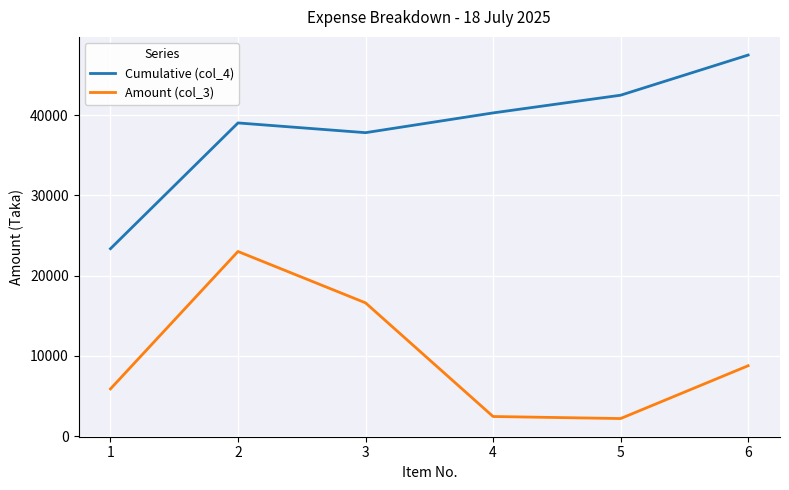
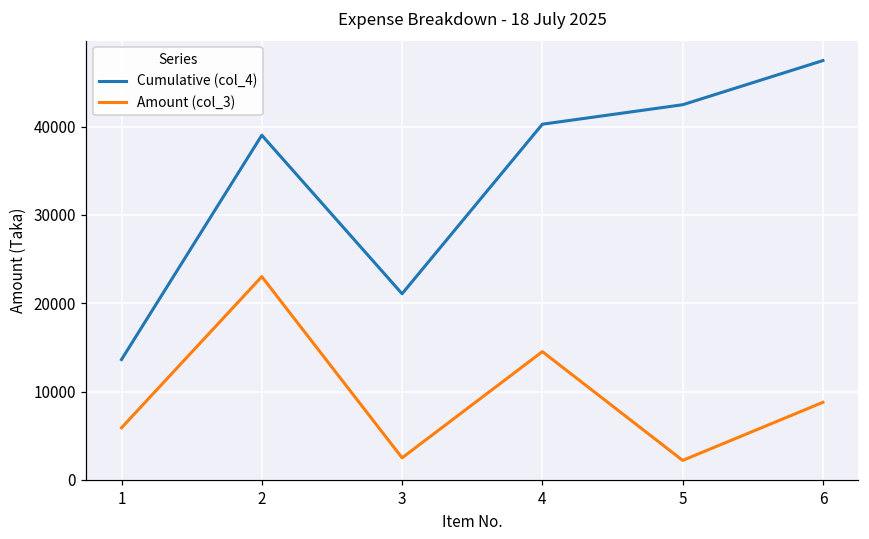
  {
    "Cumulative (col_4)": {
-     "1": 23000,
+     "1": 14000,
      "2": 39000,
-     "3": 38000,
+     "3": 21000,
      "4": 40000,
      "5": 42000,
      "6": 47000
    },
    "Amount (col_3)": {
      "1": 6000,
      "2": 23000,
-     "3": 17000,
-     "4": 2000,
+     "3": 2000,
+     "4": 15000,
      "5": 2000,
      "6": 9000
    }
  }
